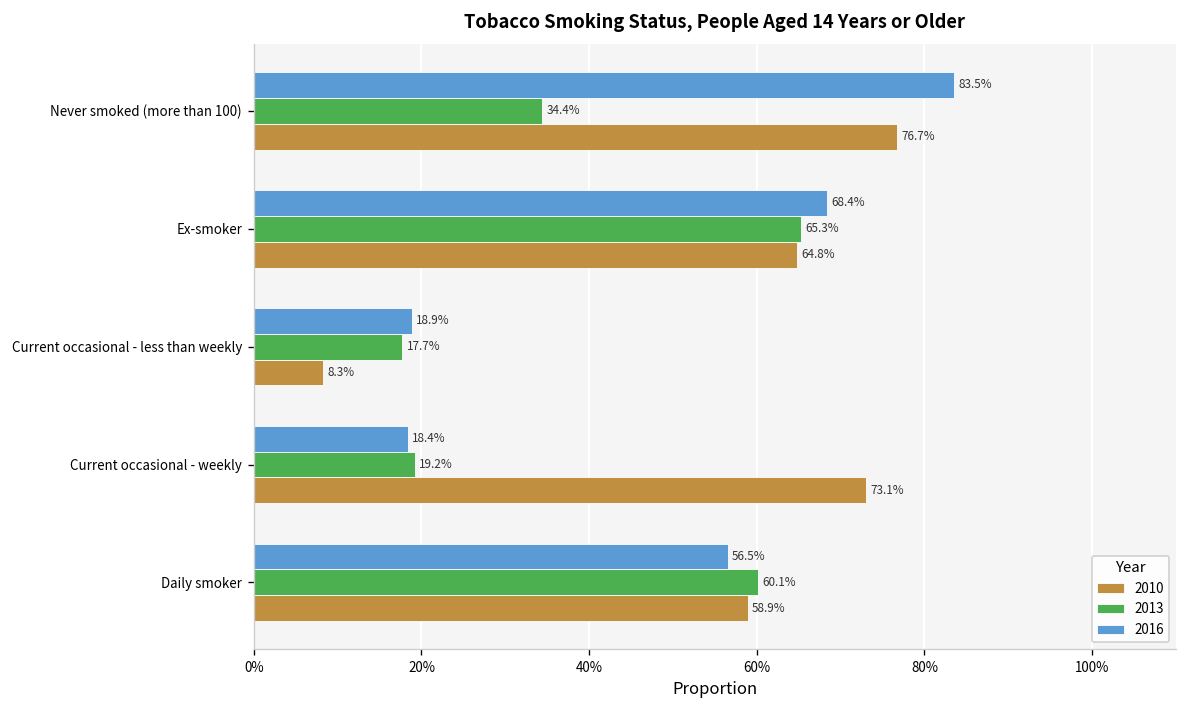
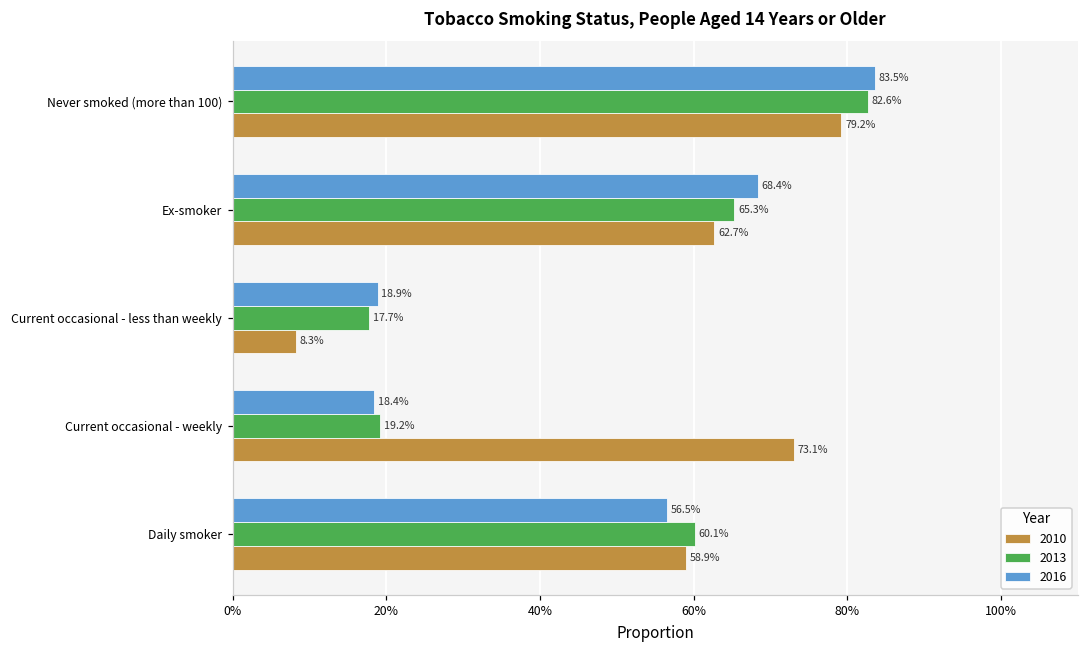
  {
    "2010": {
-     "Never smoked (more than 100)": "76.7%",
-     "Ex-smoker": "64.8%",
+     "Never smoked (more than 100)": "79.2%",
+     "Ex-smoker": "62.7%",
      "Current occasional - less than weekly": "8.3%",
      "Current occasional - weekly": "73.1%",
      "Daily smoker": "58.9%"
    },
    "2013": {
-     "Never smoked (more than 100)": "34.4%",
+     "Never smoked (more than 100)": "82.6%",
      "Ex-smoker": "65.3%",
      "Current occasional - less than weekly": "17.7%",
      "Current occasional - weekly": "19.2%",
      "Daily smoker": "60.1%"
    },
    "2016": {
      "Never smoked (more than 100)": "83.5%",
      "Ex-smoker": "68.4%",
      "Current occasional - less than weekly": "18.9%",
      "Current occasional - weekly": "18.4%",
      "Daily smoker": "56.5%"
    }
  }
